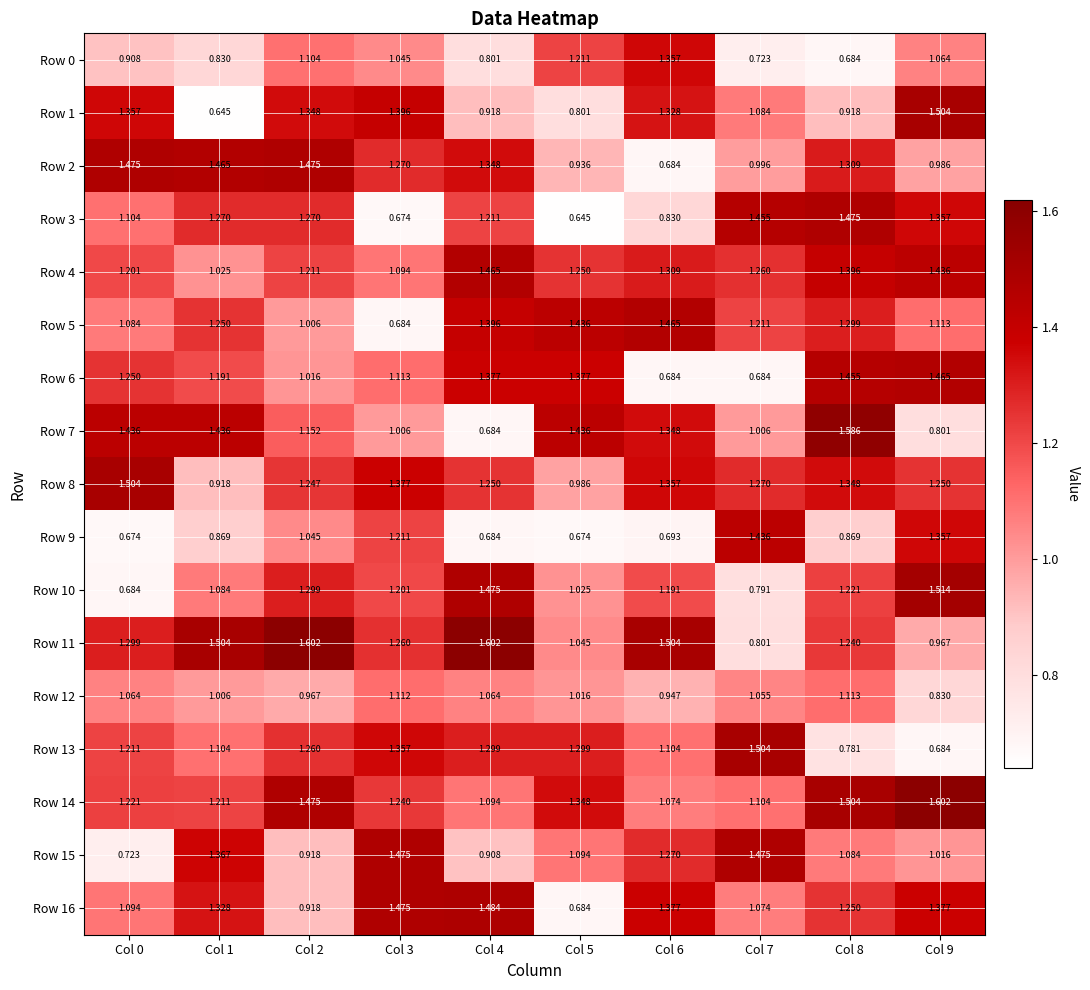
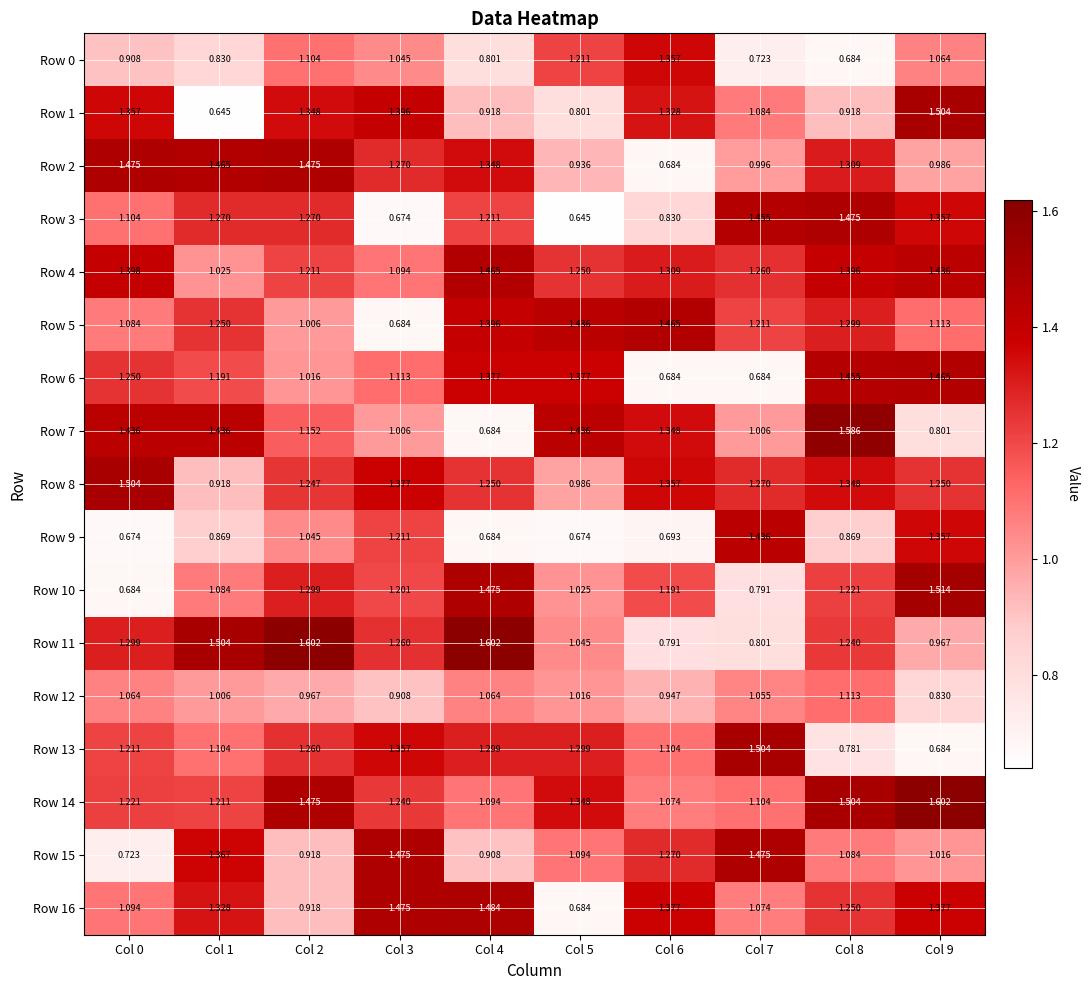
  {
    "Row 0": {
      "Col 0": 0.908,
      "Col 1": 0.830,
      "Col 2": 1.104,
      "Col 3": 1.045,
      "Col 4": 0.801,
      "Col 5": 1.211,
      "Col 6": 1.357,
      "Col 7": 0.723,
      "Col 8": 0.684,
      "Col 9": 1.064
    },
    "Row 1": {
      "Col 0": 1.357,
      "Col 1": 0.645,
      "Col 2": 1.348,
      "Col 3": 1.396,
      "Col 4": 0.918,
      "Col 5": 0.801,
      "Col 6": 1.328,
      "Col 7": 1.084,
      "Col 8": 0.918,
      "Col 9": 1.504
    },
    "Row 2": {
      "Col 0": 1.475,
      "Col 1": 1.465,
      "Col 2": 1.475,
      "Col 3": 1.270,
      "Col 4": 1.348,
      "Col 5": 0.936,
      "Col 6": 0.684,
      "Col 7": 0.996,
      "Col 8": 1.309,
      "Col 9": 0.986
    },
    "Row 3": {
      "Col 0": 1.104,
      "Col 1": 1.270,
      "Col 2": 1.270,
      "Col 3": 0.674,
      "Col 4": 1.211,
      "Col 5": 0.645,
      "Col 6": 0.830,
      "Col 7": 1.455,
      "Col 8": 1.475,
      "Col 9": 1.357
    },
    "Row 4": {
-     "Col 0": 1.201,
+     "Col 0": 1.398,
      "Col 1": 1.025,
      "Col 2": 1.211,
      "Col 3": 1.094,
      "Col 4": 1.465,
      "Col 5": 1.250,
      "Col 6": 1.309,
      "Col 7": 1.260,
      "Col 8": 1.396,
      "Col 9": 1.436
    },
    "Row 5": {
      "Col 0": 1.084,
      "Col 1": 1.250,
      "Col 2": 1.006,
      "Col 3": 0.684,
      "Col 4": 1.396,
      "Col 5": 1.436,
      "Col 6": 1.465,
      "Col 7": 1.211,
      "Col 8": 1.299,
      "Col 9": 1.113
    },
    "Row 6": {
      "Col 0": 1.250,
      "Col 1": 1.191,
      "Col 2": 1.016,
      "Col 3": 1.113,
      "Col 4": 1.377,
      "Col 5": 1.377,
      "Col 6": 0.684,
      "Col 7": 0.684,
      "Col 8": 1.455,
      "Col 9": 1.465
    },
    "Row 7": {
      "Col 0": 1.436,
      "Col 1": 1.436,
      "Col 2": 1.152,
      "Col 3": 1.006,
      "Col 4": 0.684,
      "Col 5": 1.436,
      "Col 6": 1.348,
      "Col 7": 1.006,
      "Col 8": 1.586,
      "Col 9": 0.801
    },
    "Row 8": {
      "Col 0": 1.504,
      "Col 1": 0.918,
      "Col 2": 1.247,
      "Col 3": 1.377,
      "Col 4": 1.250,
      "Col 5": 0.986,
      "Col 6": 1.357,
      "Col 7": 1.270,
      "Col 8": 1.348,
      "Col 9": 1.250
    },
    "Row 9": {
      "Col 0": 0.674,
      "Col 1": 0.869,
      "Col 2": 1.045,
      "Col 3": 1.211,
      "Col 4": 0.684,
      "Col 5": 0.674,
      "Col 6": 0.693,
      "Col 7": 1.436,
      "Col 8": 0.869,
      "Col 9": 1.357
    },
    "Row 10": {
      "Col 0": 0.684,
      "Col 1": 1.084,
      "Col 2": 1.299,
      "Col 3": 1.201,
      "Col 4": 1.475,
      "Col 5": 1.025,
      "Col 6": 1.191,
      "Col 7": 0.791,
      "Col 8": 1.221,
      "Col 9": 1.514
    },
    "Row 11": {
      "Col 0": 1.299,
      "Col 1": 1.504,
      "Col 2": 1.602,
      "Col 3": 1.260,
      "Col 4": 1.602,
      "Col 5": 1.045,
-     "Col 6": 1.504,
+     "Col 6": 0.791,
      "Col 7": 0.801,
      "Col 8": 1.240,
      "Col 9": 0.967
    },
    "Row 12": {
      "Col 0": 1.064,
      "Col 1": 1.006,
      "Col 2": 0.967,
-     "Col 3": 1.112,
+     "Col 3": 0.908,
      "Col 4": 1.064,
      "Col 5": 1.016,
      "Col 6": 0.947,
      "Col 7": 1.055,
      "Col 8": 1.113,
      "Col 9": 0.830
    },
    "Row 13": {
      "Col 0": 1.211,
      "Col 1": 1.104,
      "Col 2": 1.260,
      "Col 3": 1.357,
      "Col 4": 1.299,
      "Col 5": 1.299,
      "Col 6": 1.104,
      "Col 7": 1.504,
      "Col 8": 0.781,
      "Col 9": 0.684
    },
    "Row 14": {
      "Col 0": 1.221,
      "Col 1": 1.211,
      "Col 2": 1.475,
      "Col 3": 1.240,
      "Col 4": 1.094,
      "Col 5": 1.348,
      "Col 6": 1.074,
      "Col 7": 1.104,
      "Col 8": 1.504,
      "Col 9": 1.602
    },
    "Row 15": {
      "Col 0": 0.723,
      "Col 1": 1.367,
      "Col 2": 0.918,
      "Col 3": 1.475,
      "Col 4": 0.908,
      "Col 5": 1.094,
      "Col 6": 1.270,
      "Col 7": 1.475,
      "Col 8": 1.084,
      "Col 9": 1.016
    },
    "Row 16": {
      "Col 0": 1.094,
      "Col 1": 1.328,
      "Col 2": 0.918,
      "Col 3": 1.475,
      "Col 4": 1.484,
      "Col 5": 0.684,
      "Col 6": 1.377,
      "Col 7": 1.074,
      "Col 8": 1.250,
      "Col 9": 1.377
    }
  }
